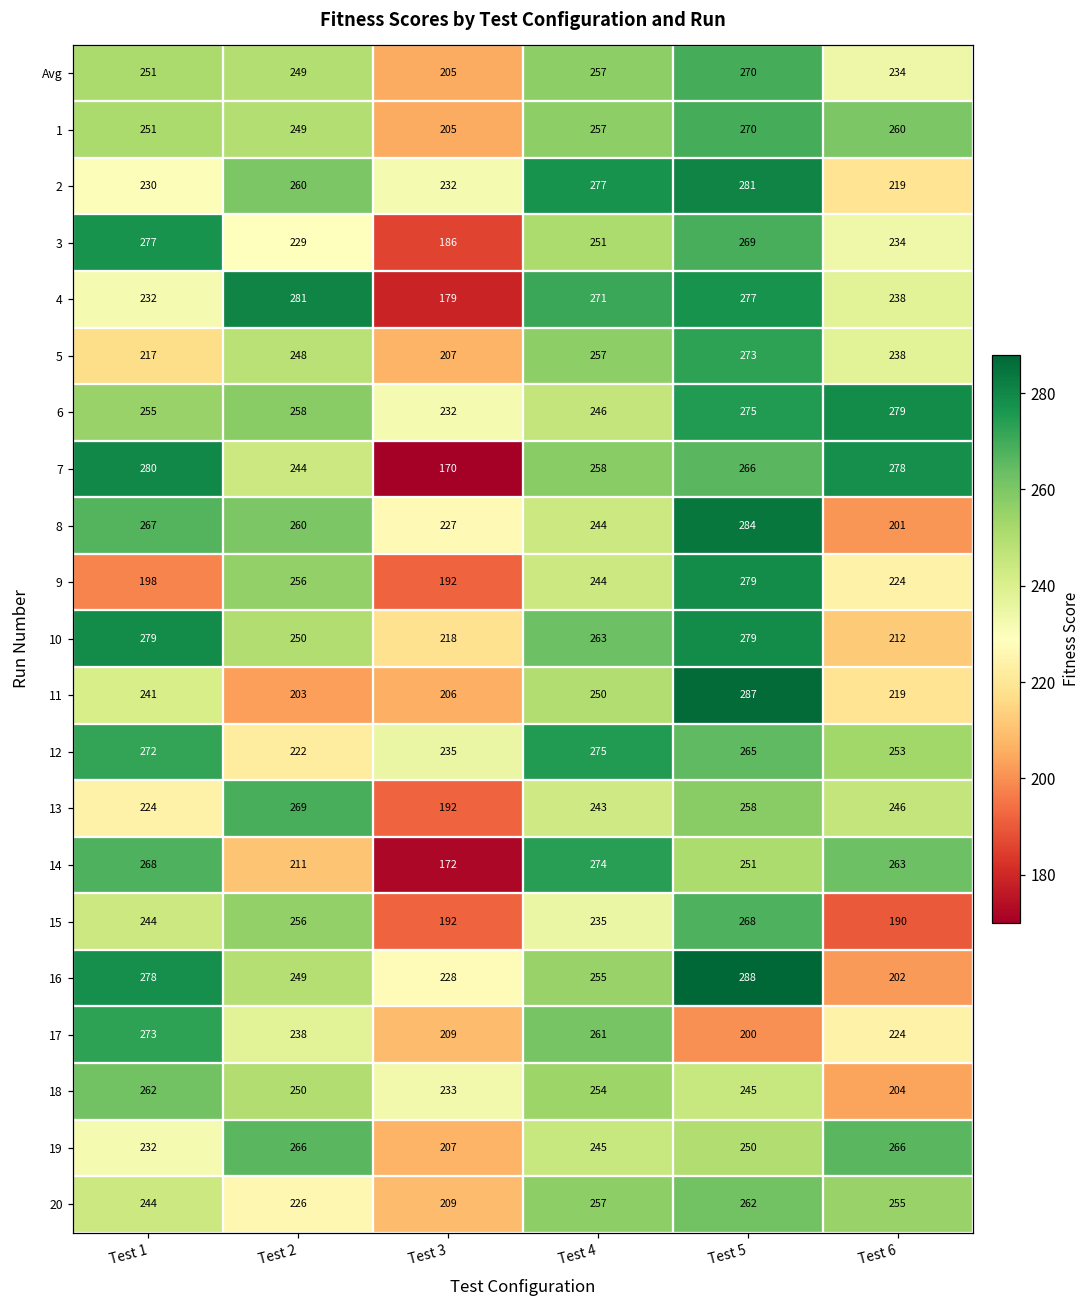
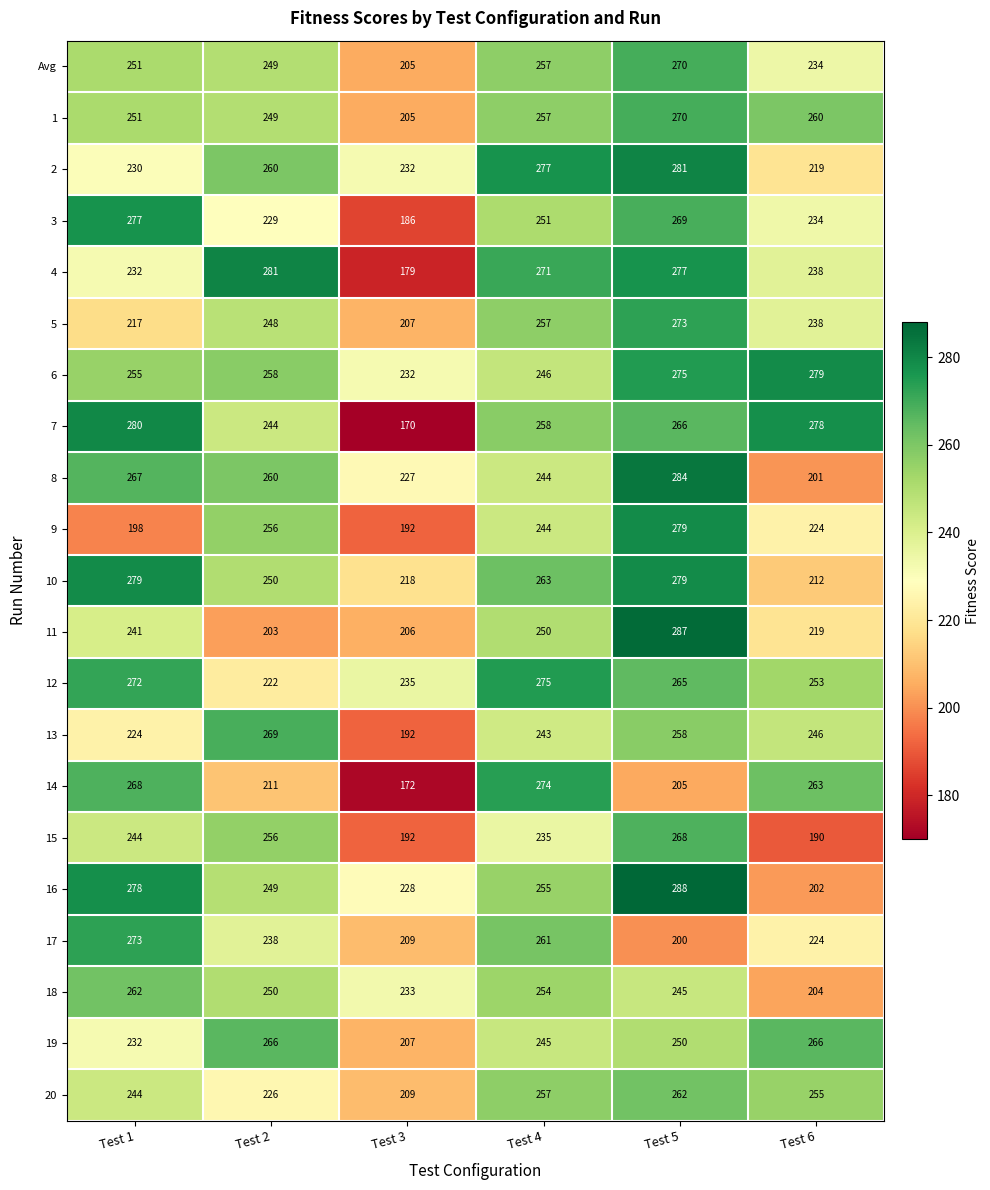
  {
    "Avg": {
      "Test 1": 251,
      "Test 2": 249,
      "Test 3": 205,
      "Test 4": 257,
      "Test 5": 270,
      "Test 6": 234
    },
    "1": {
      "Test 1": 251,
      "Test 2": 249,
      "Test 3": 205,
      "Test 4": 257,
      "Test 5": 270,
      "Test 6": 260
    },
    "2": {
      "Test 1": 230,
      "Test 2": 260,
      "Test 3": 232,
      "Test 4": 277,
      "Test 5": 281,
      "Test 6": 219
    },
    "3": {
      "Test 1": 277,
      "Test 2": 229,
      "Test 3": 186,
      "Test 4": 251,
      "Test 5": 269,
      "Test 6": 234
    },
    "4": {
      "Test 1": 232,
      "Test 2": 281,
      "Test 3": 179,
      "Test 4": 271,
      "Test 5": 277,
      "Test 6": 238
    },
    "5": {
      "Test 1": 217,
      "Test 2": 248,
      "Test 3": 207,
      "Test 4": 257,
      "Test 5": 273,
      "Test 6": 238
    },
    "6": {
      "Test 1": 255,
      "Test 2": 258,
      "Test 3": 232,
      "Test 4": 246,
      "Test 5": 275,
      "Test 6": 279
    },
    "7": {
      "Test 1": 280,
      "Test 2": 244,
      "Test 3": 170,
      "Test 4": 258,
      "Test 5": 266,
      "Test 6": 278
    },
    "8": {
      "Test 1": 267,
      "Test 2": 260,
      "Test 3": 227,
      "Test 4": 244,
      "Test 5": 284,
      "Test 6": 201
    },
    "9": {
      "Test 1": 198,
      "Test 2": 256,
      "Test 3": 192,
      "Test 4": 244,
      "Test 5": 279,
      "Test 6": 224
    },
    "10": {
      "Test 1": 279,
      "Test 2": 250,
      "Test 3": 218,
      "Test 4": 263,
      "Test 5": 279,
      "Test 6": 212
    },
    "11": {
      "Test 1": 241,
      "Test 2": 203,
      "Test 3": 206,
      "Test 4": 250,
      "Test 5": 287,
      "Test 6": 219
    },
    "12": {
      "Test 1": 272,
      "Test 2": 222,
      "Test 3": 235,
      "Test 4": 275,
      "Test 5": 265,
      "Test 6": 253
    },
    "13": {
      "Test 1": 224,
      "Test 2": 269,
      "Test 3": 192,
      "Test 4": 243,
      "Test 5": 258,
      "Test 6": 246
    },
    "14": {
      "Test 1": 268,
      "Test 2": 211,
      "Test 3": 172,
      "Test 4": 274,
-     "Test 5": 251,
+     "Test 5": 205,
      "Test 6": 263
    },
    "15": {
      "Test 1": 244,
      "Test 2": 256,
      "Test 3": 192,
      "Test 4": 235,
      "Test 5": 268,
      "Test 6": 190
    },
    "16": {
      "Test 1": 278,
      "Test 2": 249,
      "Test 3": 228,
      "Test 4": 255,
      "Test 5": 288,
      "Test 6": 202
    },
    "17": {
      "Test 1": 273,
      "Test 2": 238,
      "Test 3": 209,
      "Test 4": 261,
      "Test 5": 200,
      "Test 6": 224
    },
    "18": {
      "Test 1": 262,
      "Test 2": 250,
      "Test 3": 233,
      "Test 4": 254,
      "Test 5": 245,
      "Test 6": 204
    },
    "19": {
      "Test 1": 232,
      "Test 2": 266,
      "Test 3": 207,
      "Test 4": 245,
      "Test 5": 250,
      "Test 6": 266
    },
    "20": {
      "Test 1": 244,
      "Test 2": 226,
      "Test 3": 209,
      "Test 4": 257,
      "Test 5": 262,
      "Test 6": 255
    }
  }
